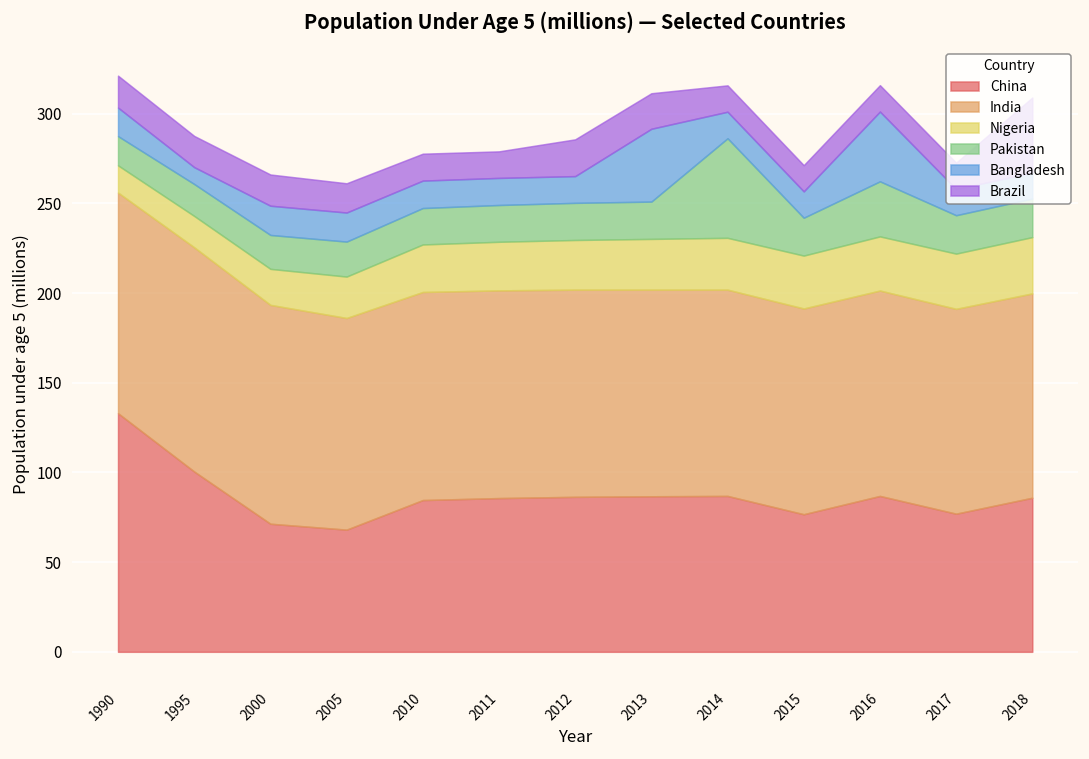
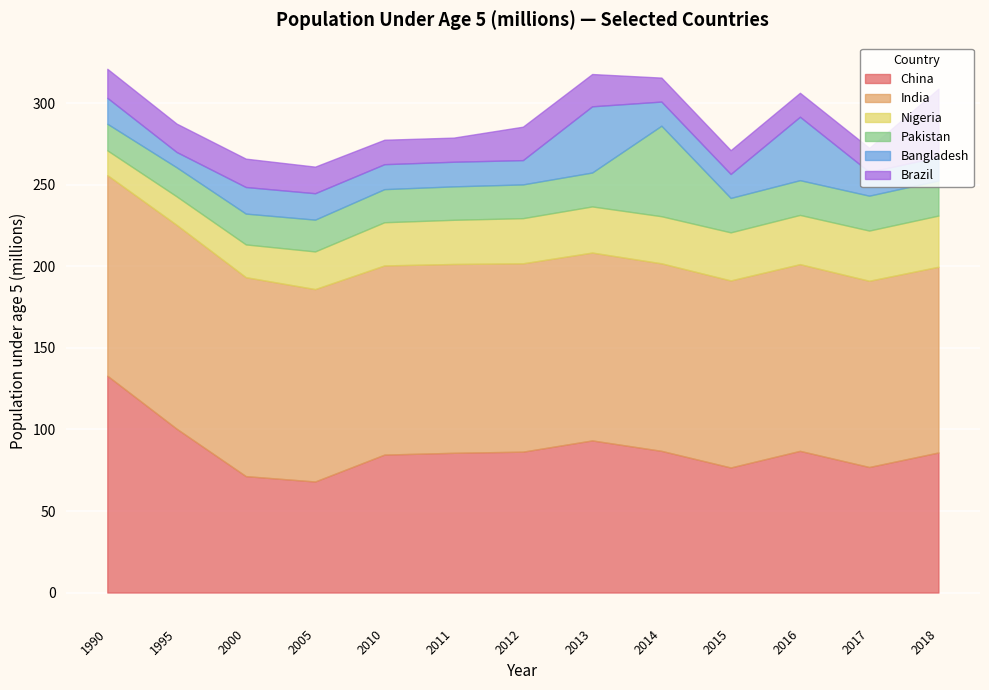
  {
    "China": {
      "1990": 133,
      "1995": 101,
      "2000": 71,
      "2005": 68,
      "2010": 85,
      "2011": 86,
      "2012": 86,
-     "2013": 87,
+     "2013": 93,
      "2014": 87,
      "2015": 77,
      "2016": 87,
      "2017": 77,
      "2018": 86
    },
    "Pakistan": {
      "1990": 16,
      "1995": 18,
      "2000": 19,
      "2005": 20,
      "2010": 20,
      "2011": 21,
      "2012": 21,
      "2013": 21,
      "2014": 56,
      "2015": 21,
-     "2016": 31,
+     "2016": 21,
      "2017": 21
    },
    "Bangladesh": {
      "1990": 16,
      "1995": 9,
      "2000": 16,
      "2005": 16,
      "2010": 15,
      "2011": 15,
      "2012": 15,
      "2013": 41,
      "2014": 15,
      "2015": 15,
      "2016": 39
    },
    "Brazil": {
      "1990": 18,
      "1995": 17,
      "2000": 17,
      "2005": 16,
      "2010": 15,
      "2011": 15,
      "2012": 21,
      "2013": 20,
      "2014": 15,
      "2015": 15,
      "2016": 15
    }
  }
